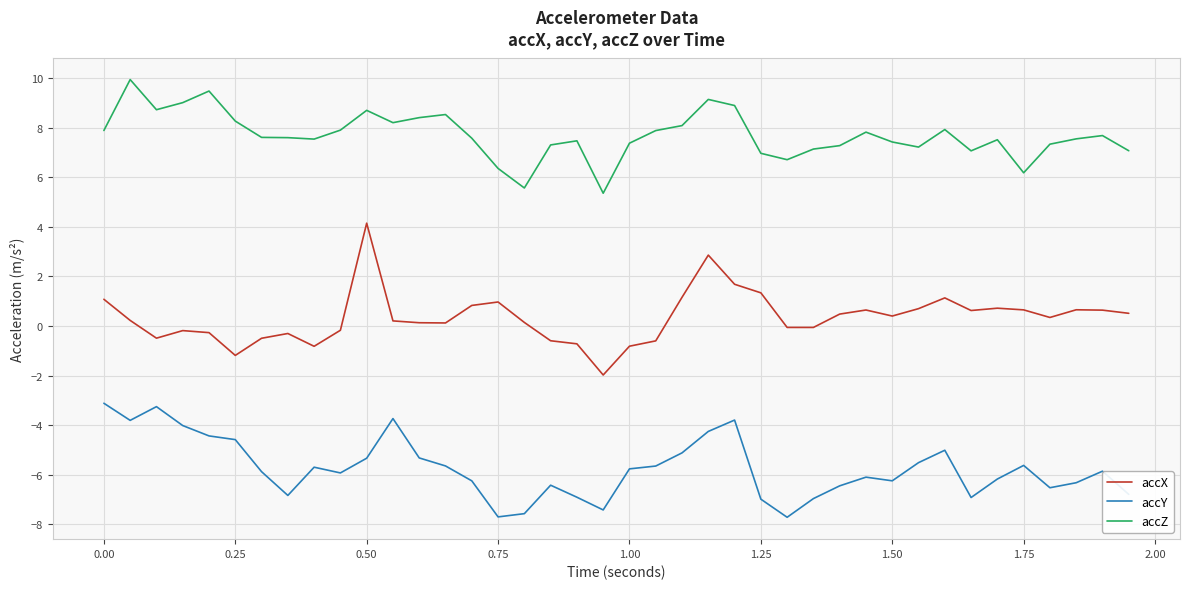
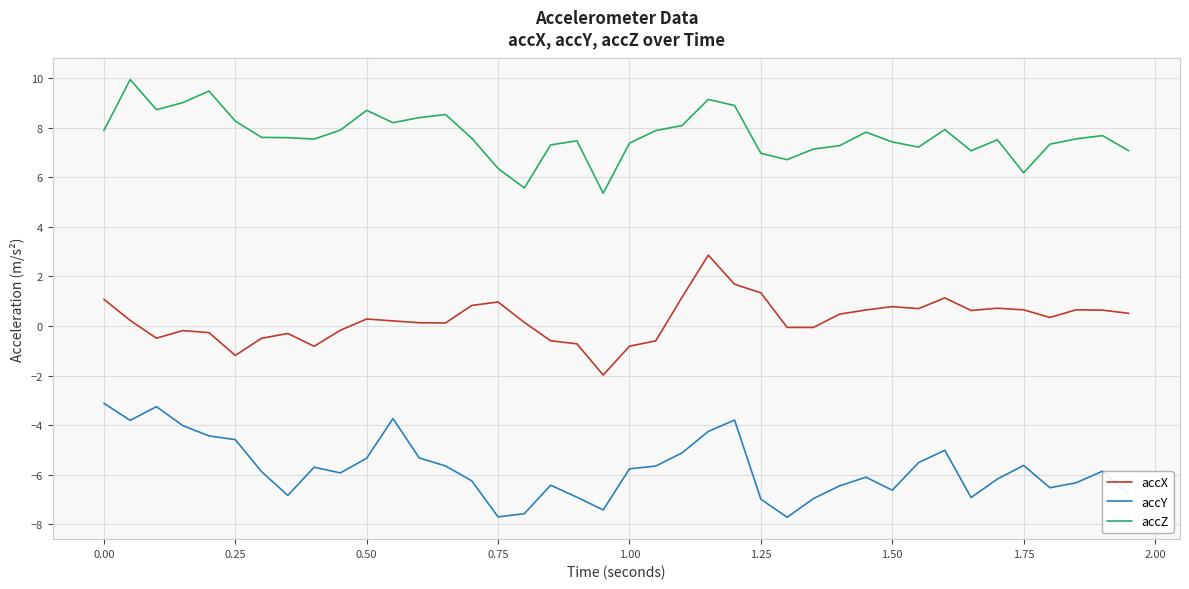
  {
    "accX": {
      "0.00": 1.1,
      "0.25": -1.2,
-     "0.50": 4.2,
+     "0.50": 0.3,
      "0.75": 1.0,
      "1.00": -0.8,
      "1.25": 1.3,
-     "1.50": 0.4,
+     "1.50": 0.8,
      "1.75": 0.7
    },
    "accY": {
      "0.00": -3.1,
      "0.25": -4.6,
      "0.50": -5.3,
      "0.75": -7.7,
      "1.00": -5.8,
      "1.25": -7.0,
-     "1.50": -6.2,
+     "1.50": -6.6,
      "1.75": -5.6
    },
    "accZ": {
      "0.00": 7.9,
      "0.25": 8.3,
      "0.50": 8.7,
      "0.75": 6.4,
      "1.00": 7.4,
      "1.25": 7.0,
      "1.50": 7.4,
      "1.75": 6.2
    }
  }
